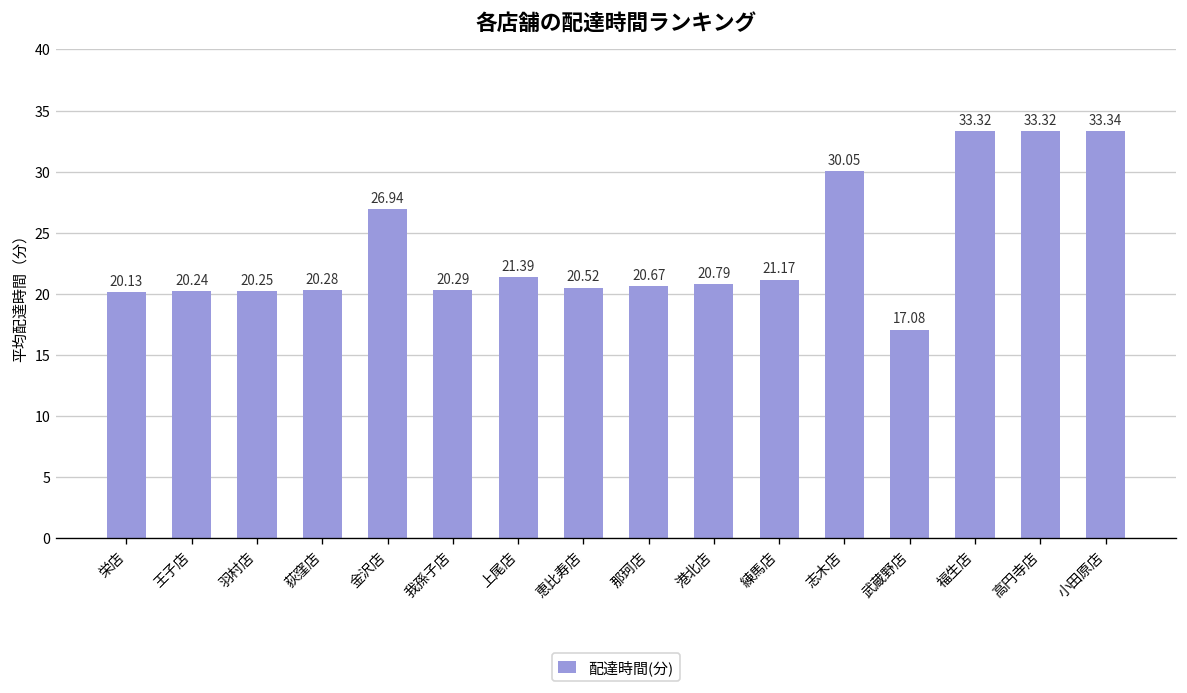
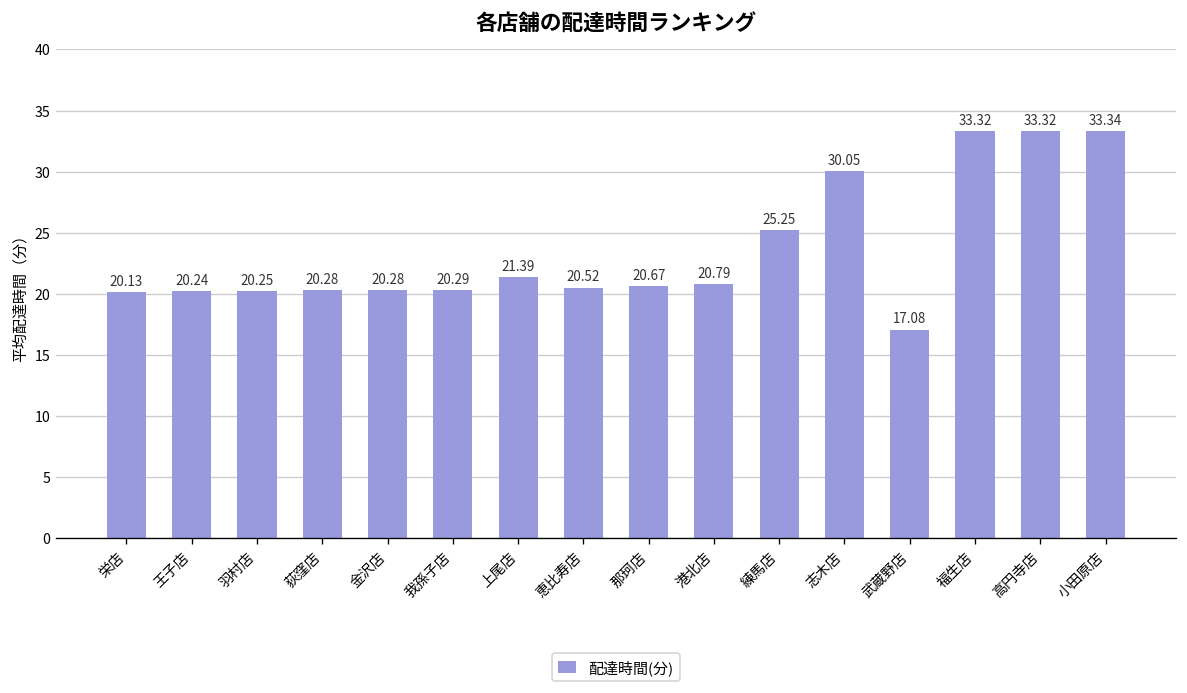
  {
    "栄店": 20.13,
    "王子店": 20.24,
    "羽村店": 20.25,
    "荻窪店": 20.28,
-   "金沢店": 26.94,
+   "金沢店": 20.28,
    "我孫子店": 20.29,
    "上尾店": 21.39,
    "恵比寿店": 20.52,
    "那珂店": 20.67,
    "港北店": 20.79,
-   "練馬店": 21.17,
+   "練馬店": 25.25,
    "志木店": 30.05,
    "武蔵野店": 17.08,
    "福生店": 33.32,
    "高円寺店": 33.32,
    "小田原店": 33.34
  }
